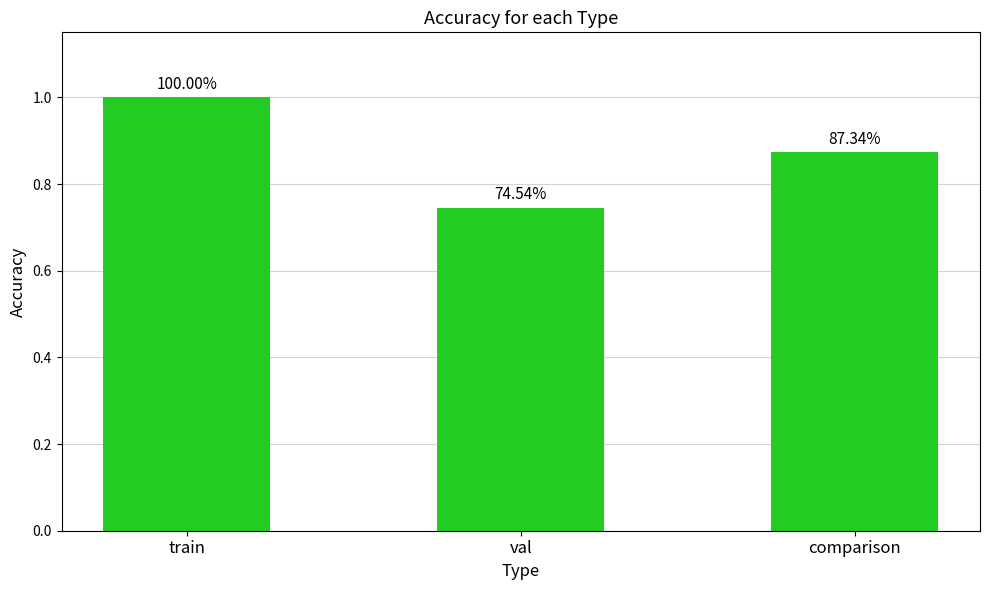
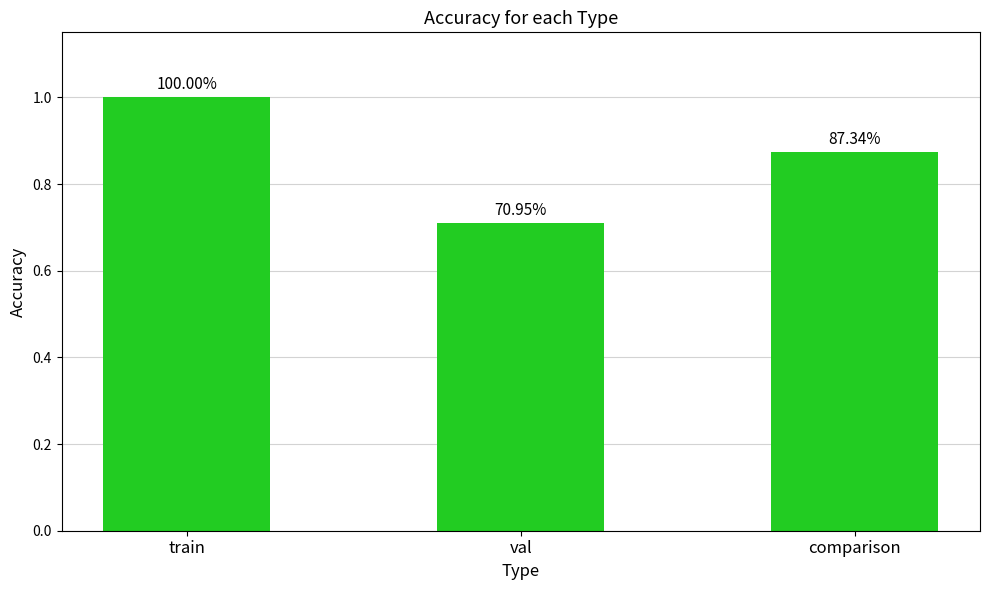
  {
    "train": "100.00%",
-   "val": "74.54%",
+   "val": "70.95%",
    "comparison": "87.34%"
  }
